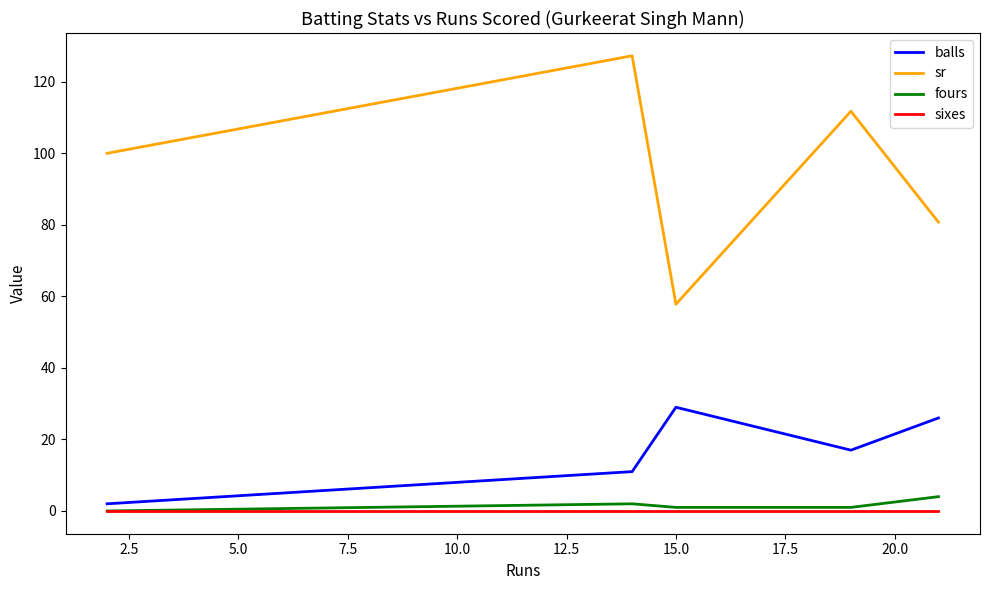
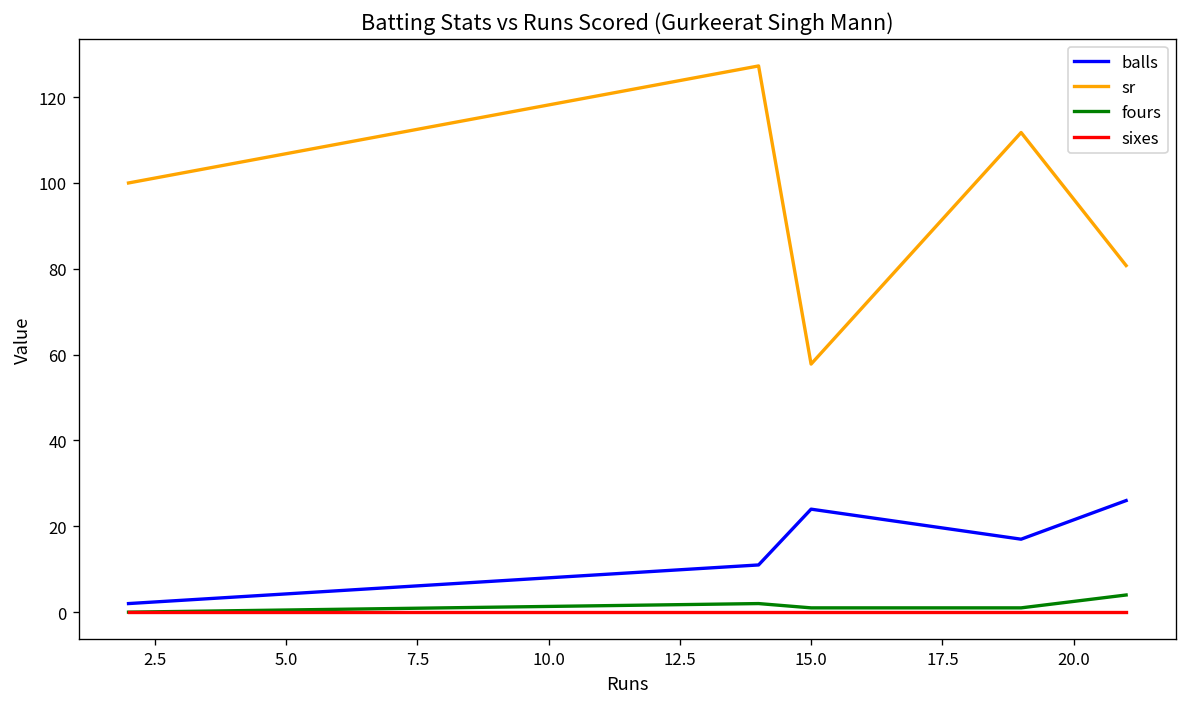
  {
    "balls": {
-     "15.0": 29
+     "15.0": 24
    },
    "sr": {
      "15.0": 58
    },
    "fours": {
      "15.0": 1
    },
    "sixes": {
      "15.0": 0
    }
  }
